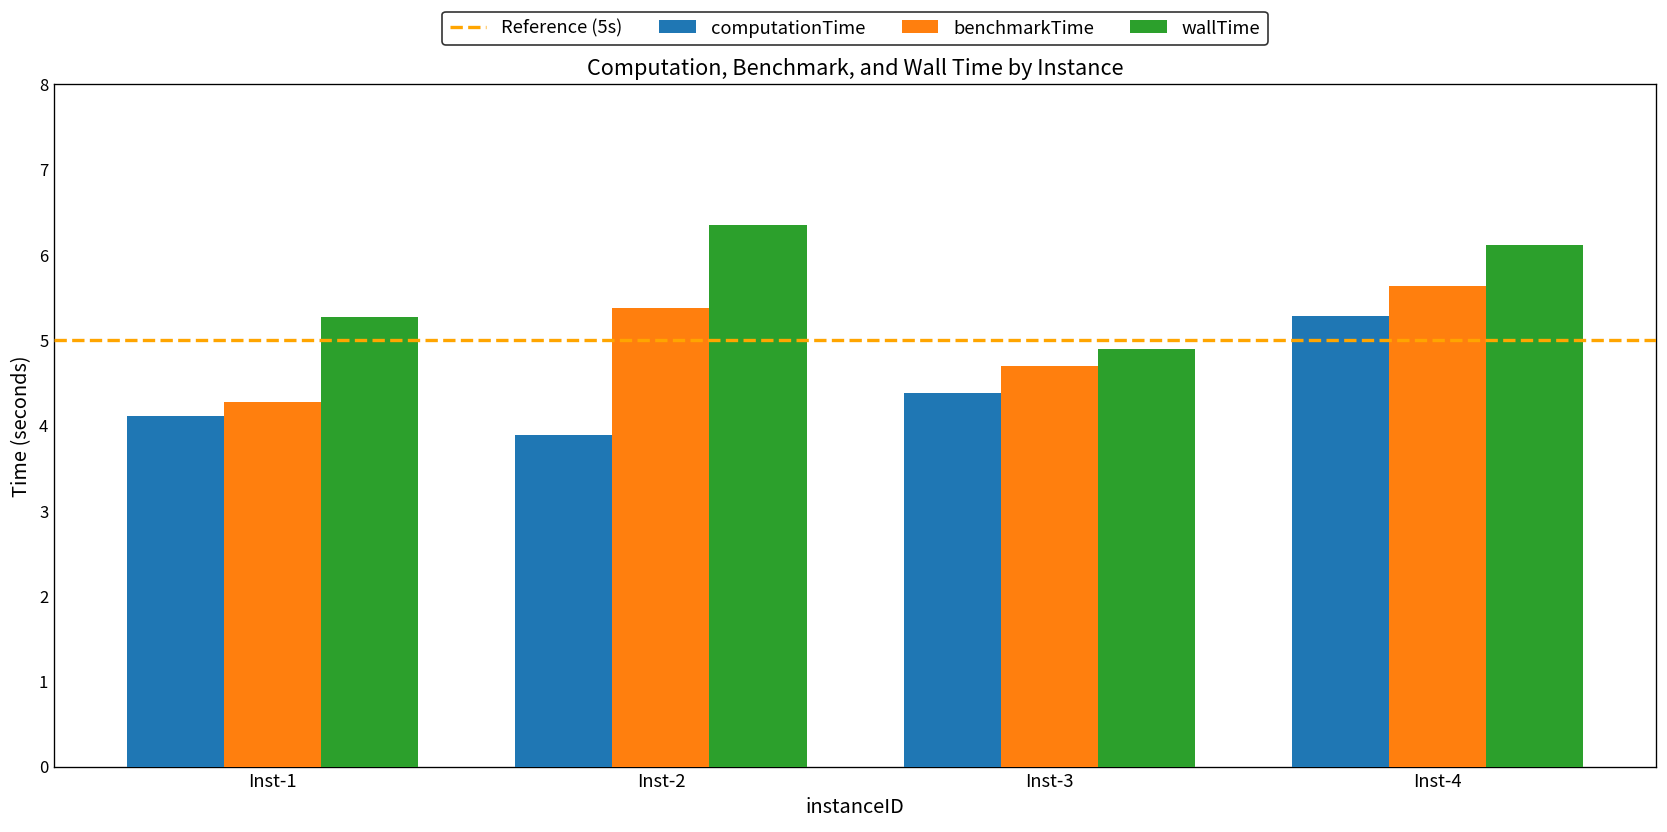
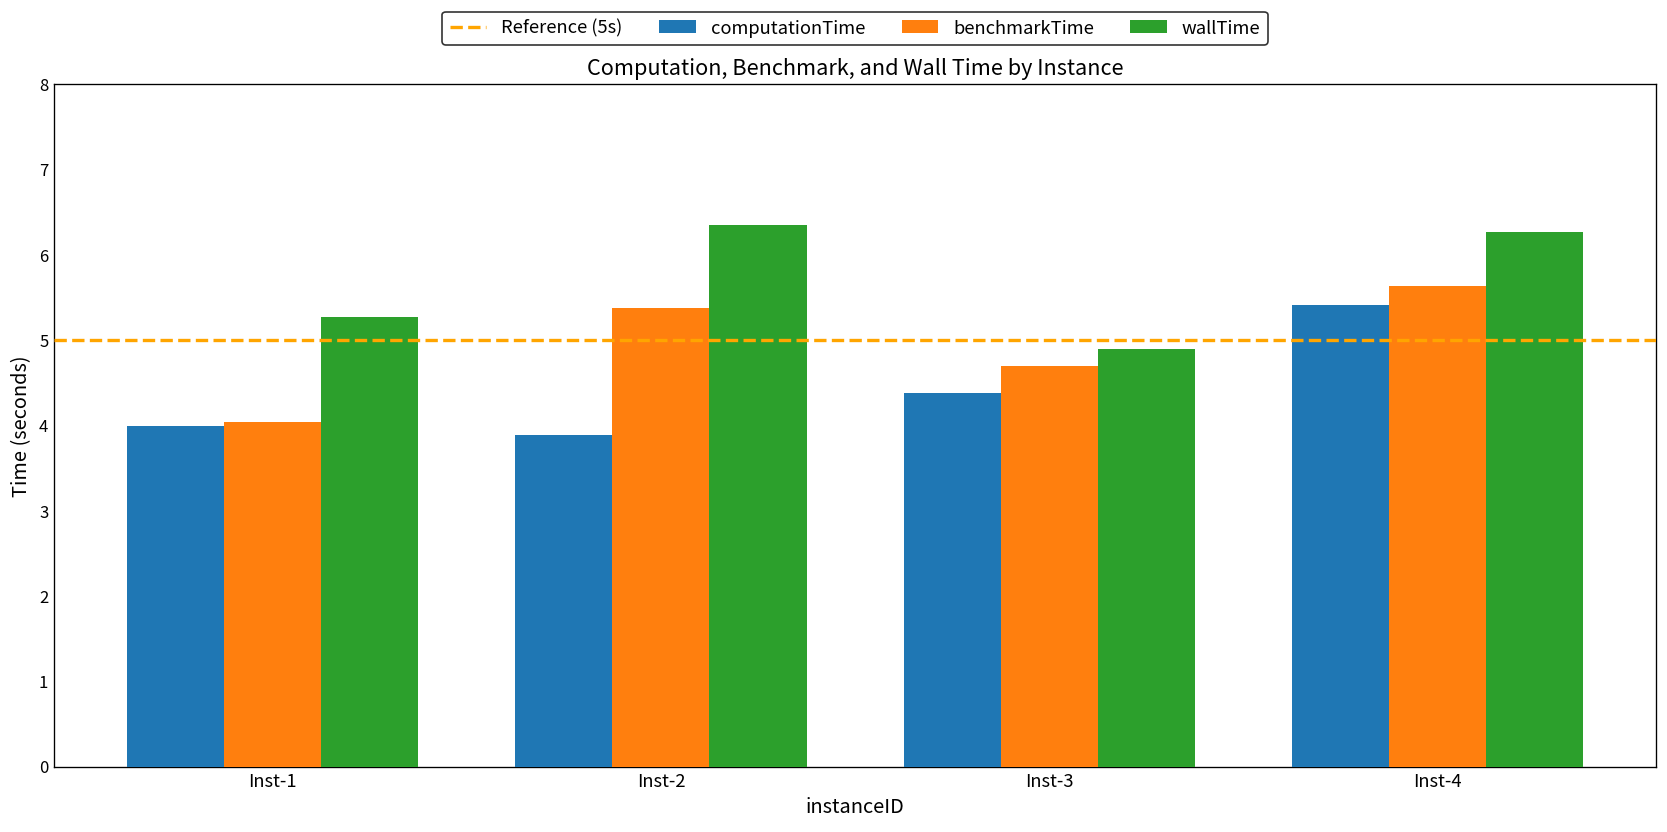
  {
    "computationTime": {
-     "Inst-1": 4.1,
+     "Inst-1": 4.0,
      "Inst-2": 3.9,
      "Inst-3": 4.4,
-     "Inst-4": 5.3
+     "Inst-4": 5.4
    },
    "benchmarkTime": {
-     "Inst-1": 4.3,
+     "Inst-1": 4.0,
      "Inst-2": 5.4,
      "Inst-3": 4.7,
      "Inst-4": 5.6
    },
    "wallTime": {
      "Inst-1": 5.3,
      "Inst-2": 6.4,
      "Inst-3": 4.9,
-     "Inst-4": 6.1
+     "Inst-4": 6.3
    }
  }
